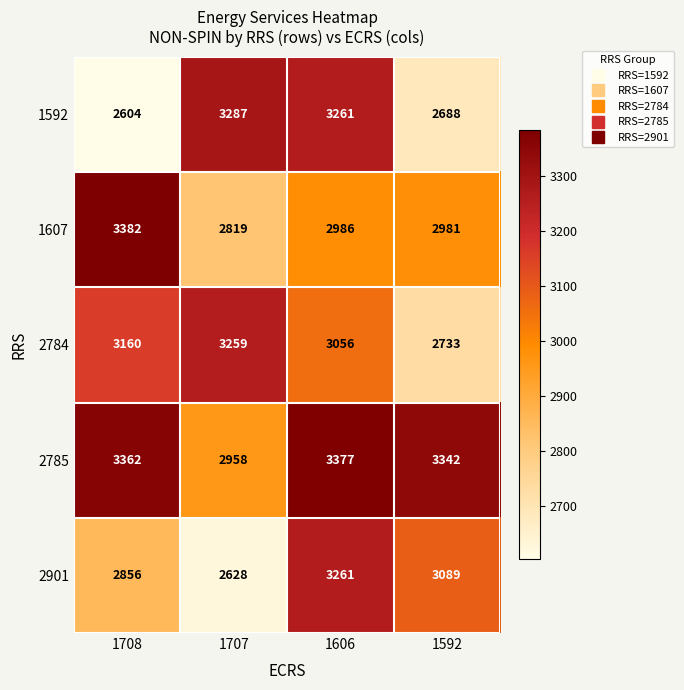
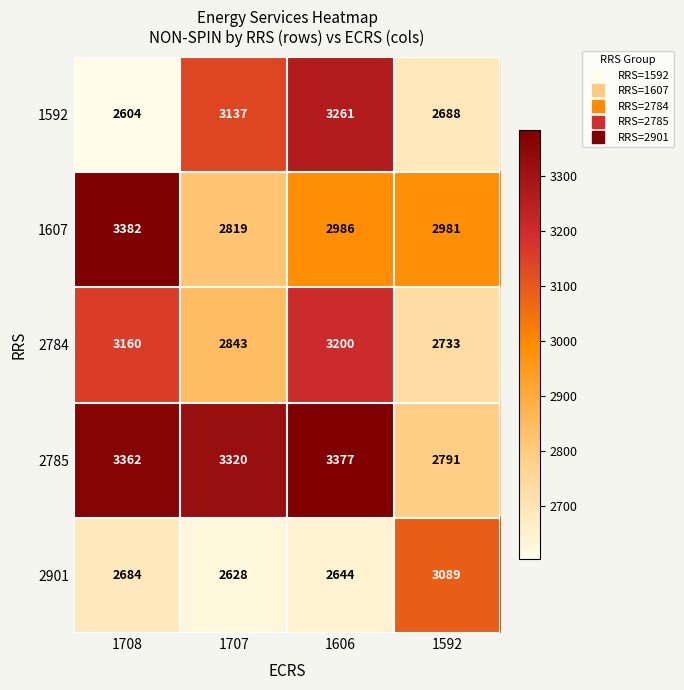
  {
    "1592": {
      "1708": 2604,
-     "1707": 3287,
+     "1707": 3137,
      "1606": 3261,
      "1592": 2688
    },
    "1607": {
      "1708": 3382,
      "1707": 2819,
      "1606": 2986,
      "1592": 2981
    },
    "2784": {
      "1708": 3160,
-     "1707": 3259,
-     "1606": 3056,
+     "1707": 2843,
+     "1606": 3200,
      "1592": 2733
    },
    "2785": {
      "1708": 3362,
-     "1707": 2958,
+     "1707": 3320,
      "1606": 3377,
-     "1592": 3342
+     "1592": 2791
    },
    "2901": {
-     "1708": 2856,
+     "1708": 2684,
      "1707": 2628,
-     "1606": 3261,
+     "1606": 2644,
      "1592": 3089
    }
  }
